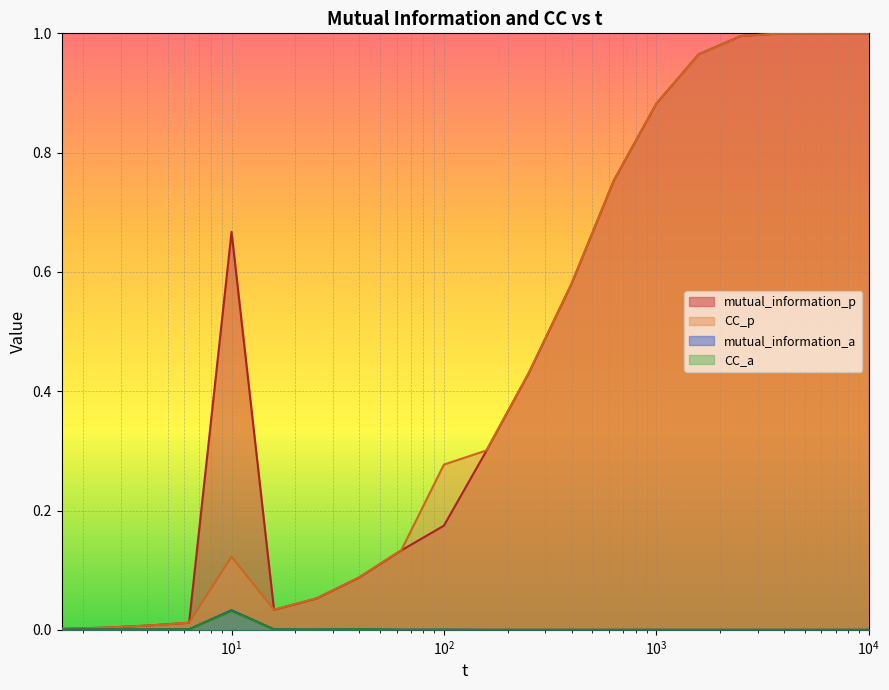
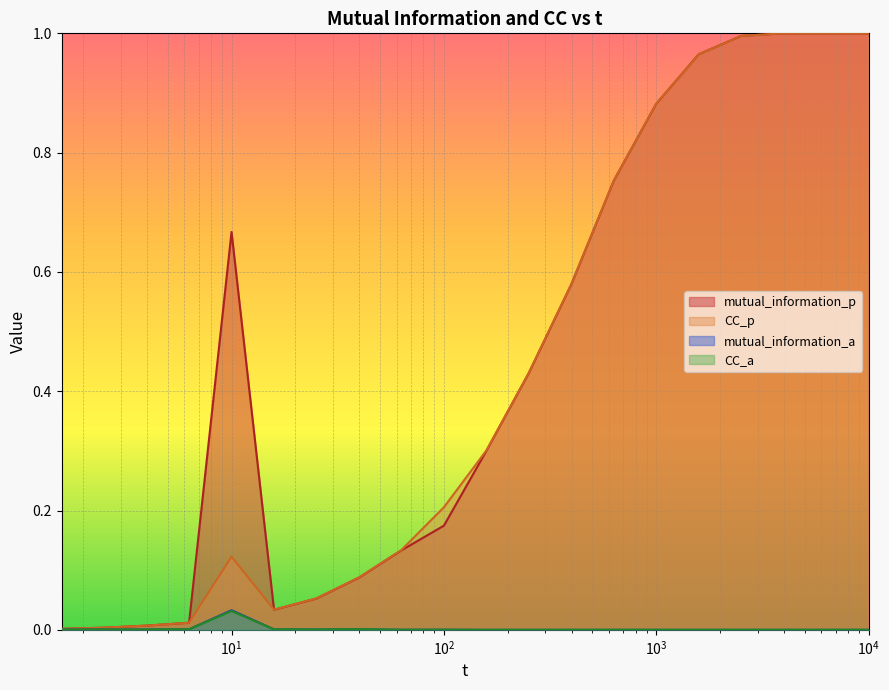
  {
    "mutual_information_p": {
      "10^1": 0.67,
      "10^2": 0.17
    },
    "CC_p": {
      "10^1": 0.12,
-     "10^2": 0.28
+     "10^2": 0.21
    }
  }
